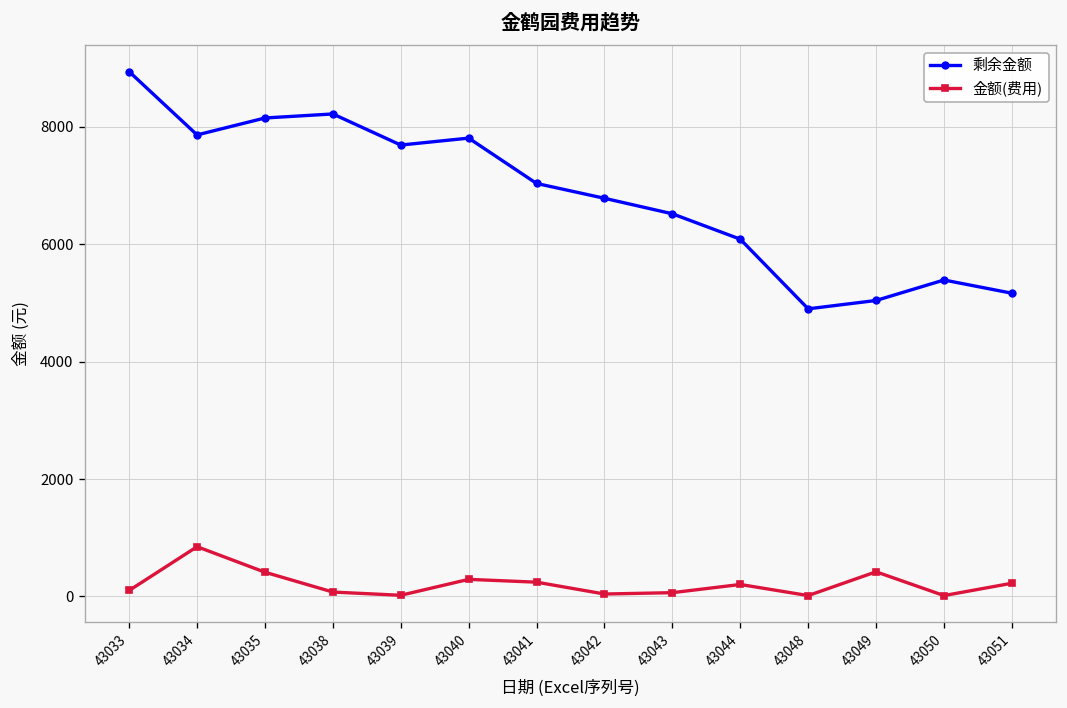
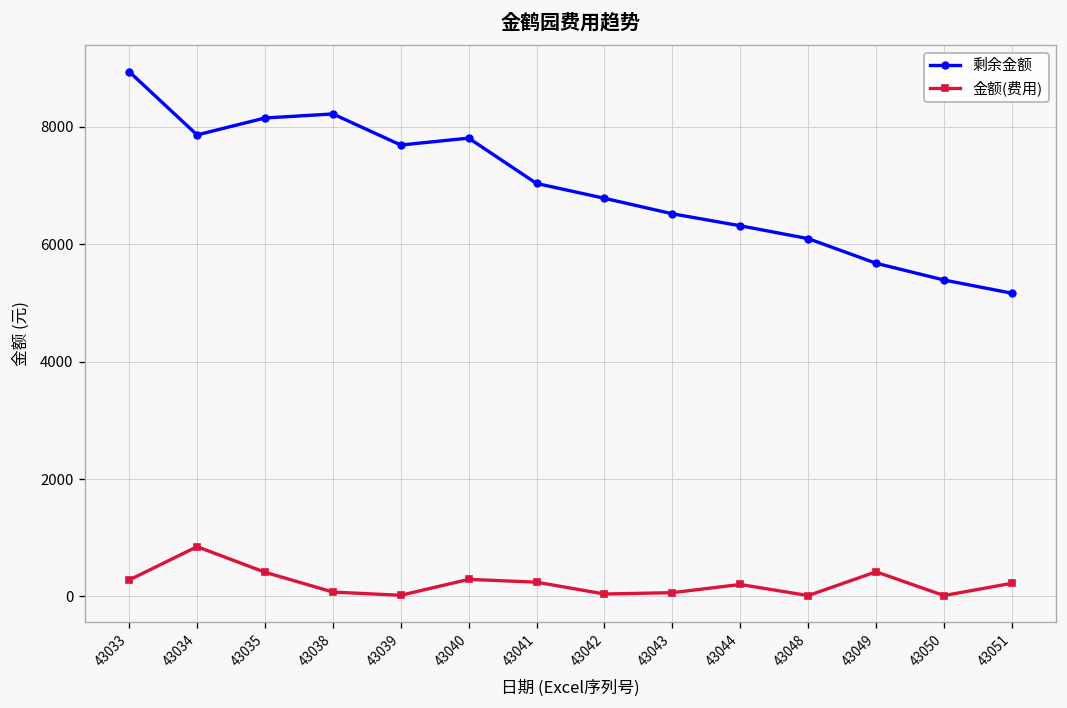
  {
    "剩余金额": {
      "43033": 8900,
      "43034": 7900,
      "43035": 8200,
      "43038": 8200,
      "43039": 7700,
      "43040": 7800,
      "43041": 7000,
      "43042": 6800,
      "43043": 6500,
-     "43044": 6100,
-     "43048": 4900,
-     "43049": 5000,
+     "43044": 6300,
+     "43048": 6100,
+     "43049": 5700,
      "43050": 5400,
      "43051": 5200
    },
    "金额(费用)": {
-     "43033": 100,
+     "43033": 300,
      "43034": 800,
      "43035": 400,
      "43038": 100,
      "43039": 0,
      "43040": 300,
      "43041": 200,
      "43042": 0,
      "43043": 100,
      "43044": 200,
      "43048": 0,
      "43049": 400,
      "43050": 0,
      "43051": 200
    }
  }
